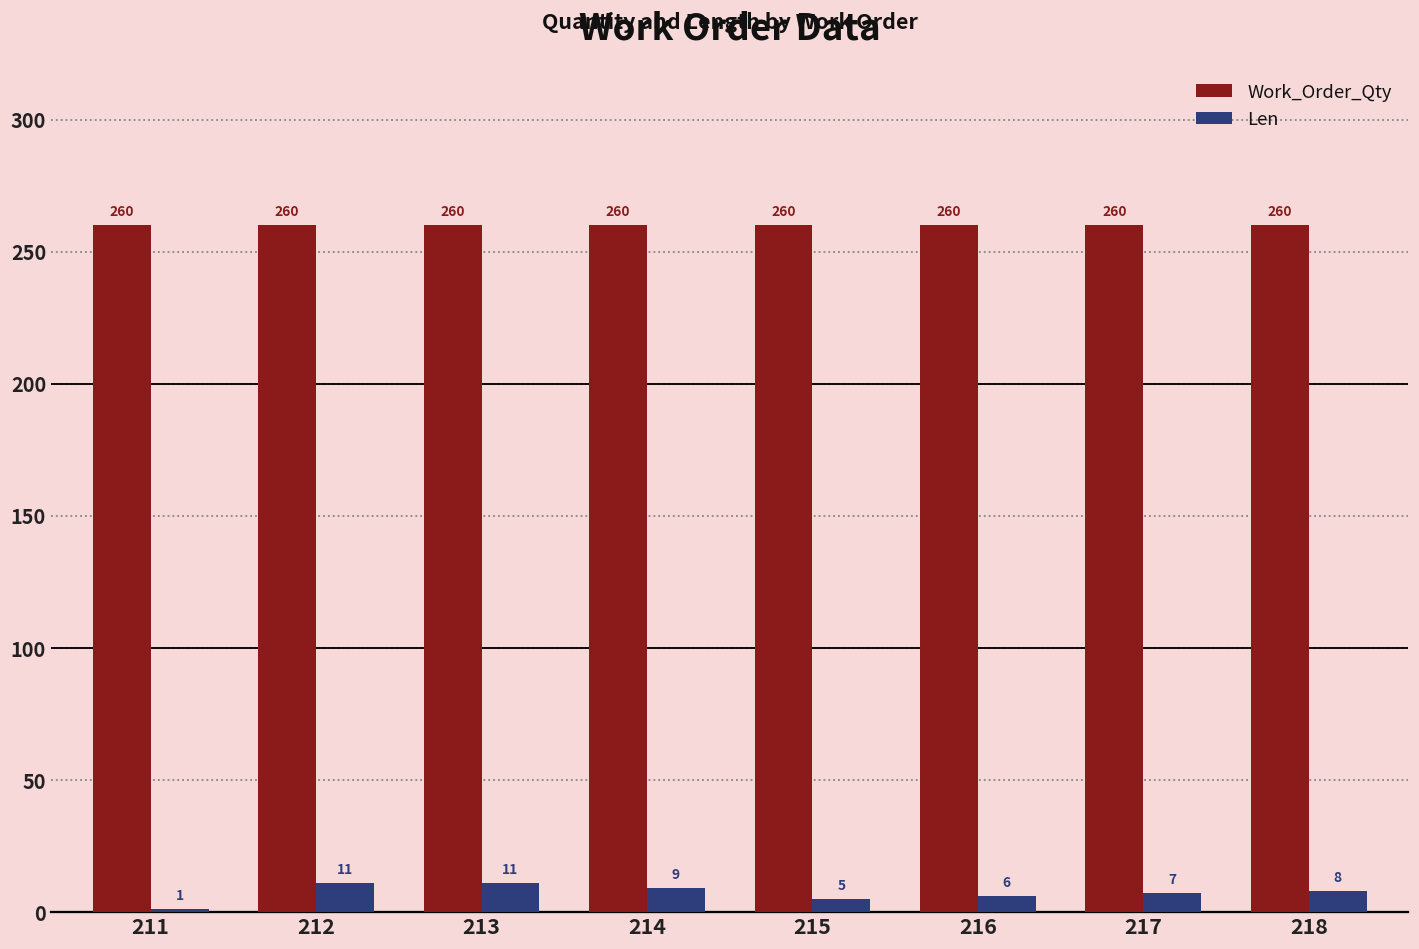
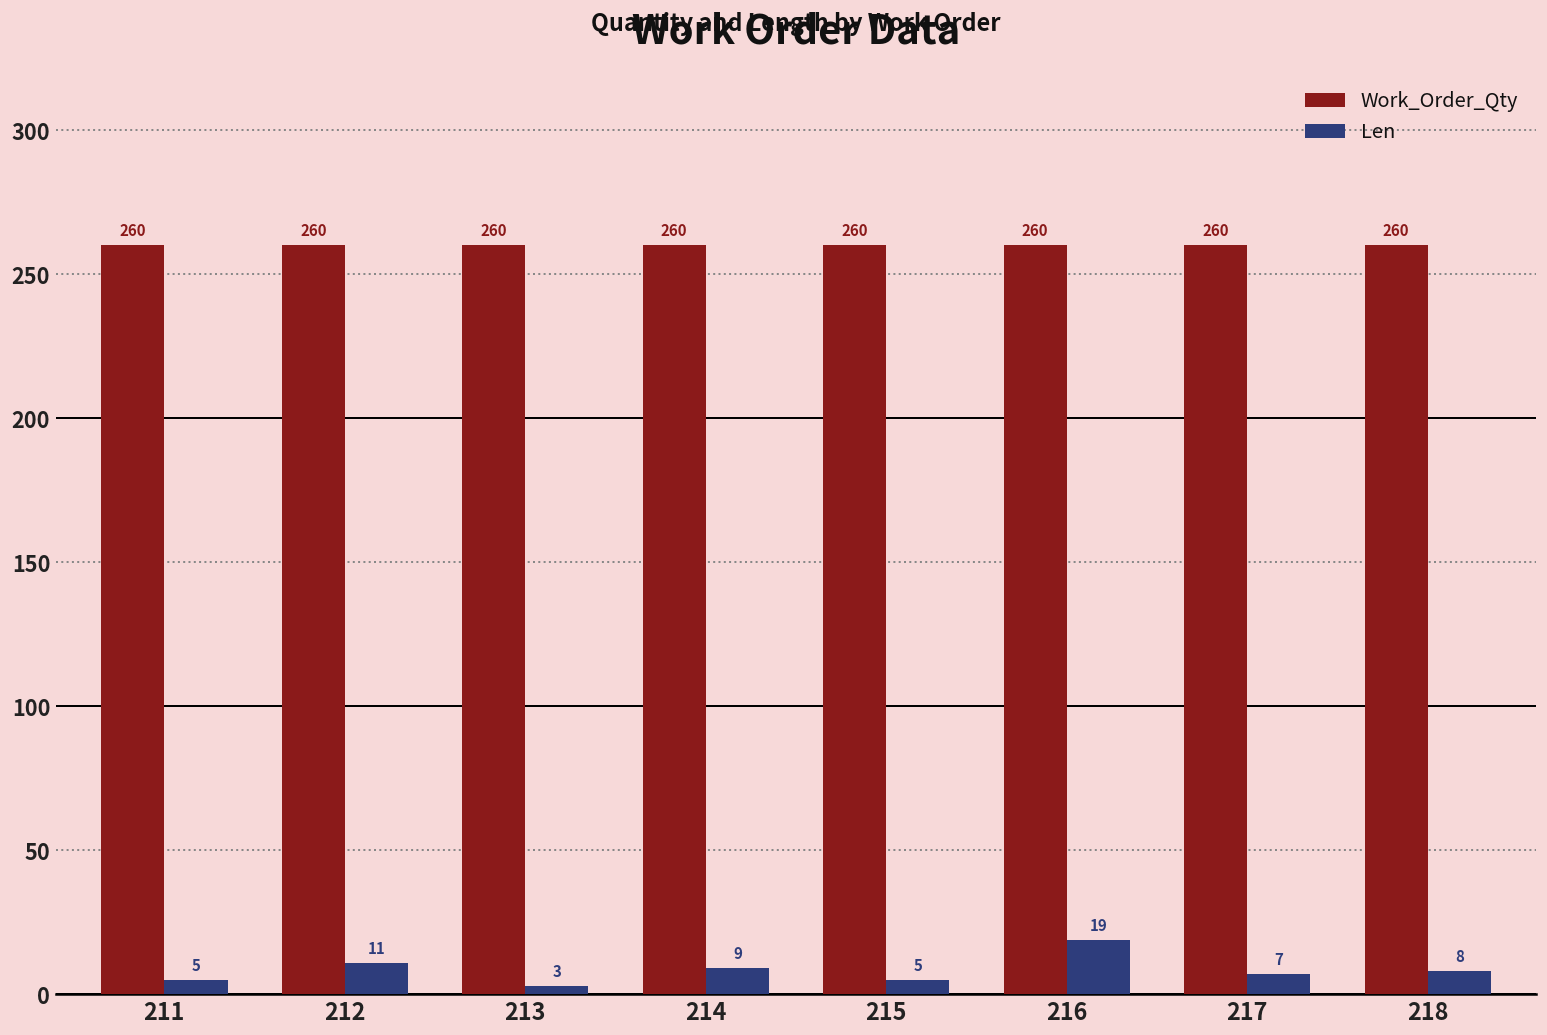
  {
    "Work_Order_Qty": {
      "211": 260,
      "212": 260,
      "213": 260,
      "214": 260,
      "215": 260,
      "216": 260,
      "217": 260,
      "218": 260
    },
    "Len": {
-     "211": 1,
+     "211": 5,
      "212": 11,
-     "213": 11,
+     "213": 3,
      "214": 9,
      "215": 5,
-     "216": 6,
+     "216": 19,
      "217": 7,
      "218": 8
    }
  }
